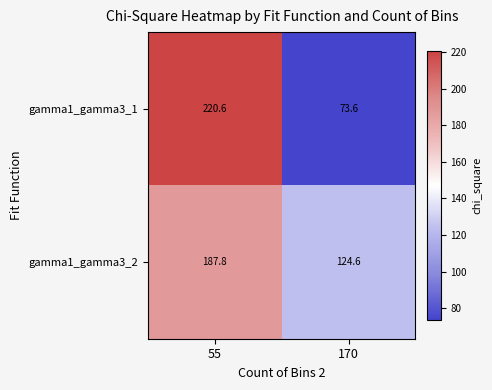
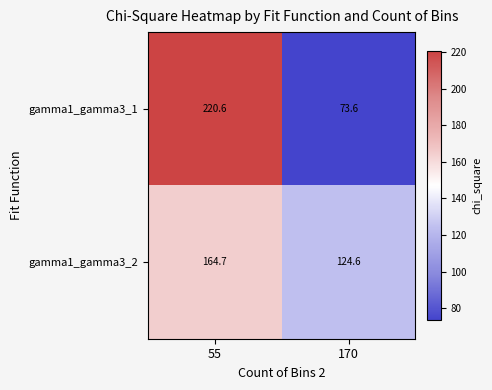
  {
    "gamma1_gamma3_1": {
      "55": 220.6,
      "170": 73.6
    },
    "gamma1_gamma3_2": {
-     "55": 187.8,
+     "55": 164.7,
      "170": 124.6
    }
  }
